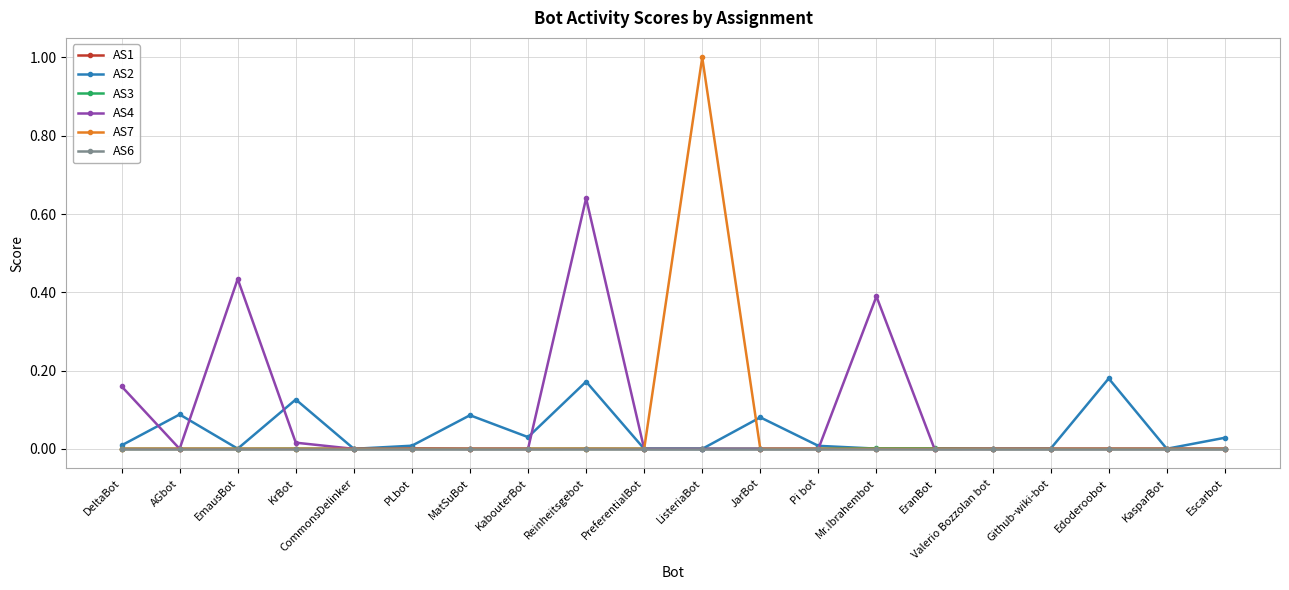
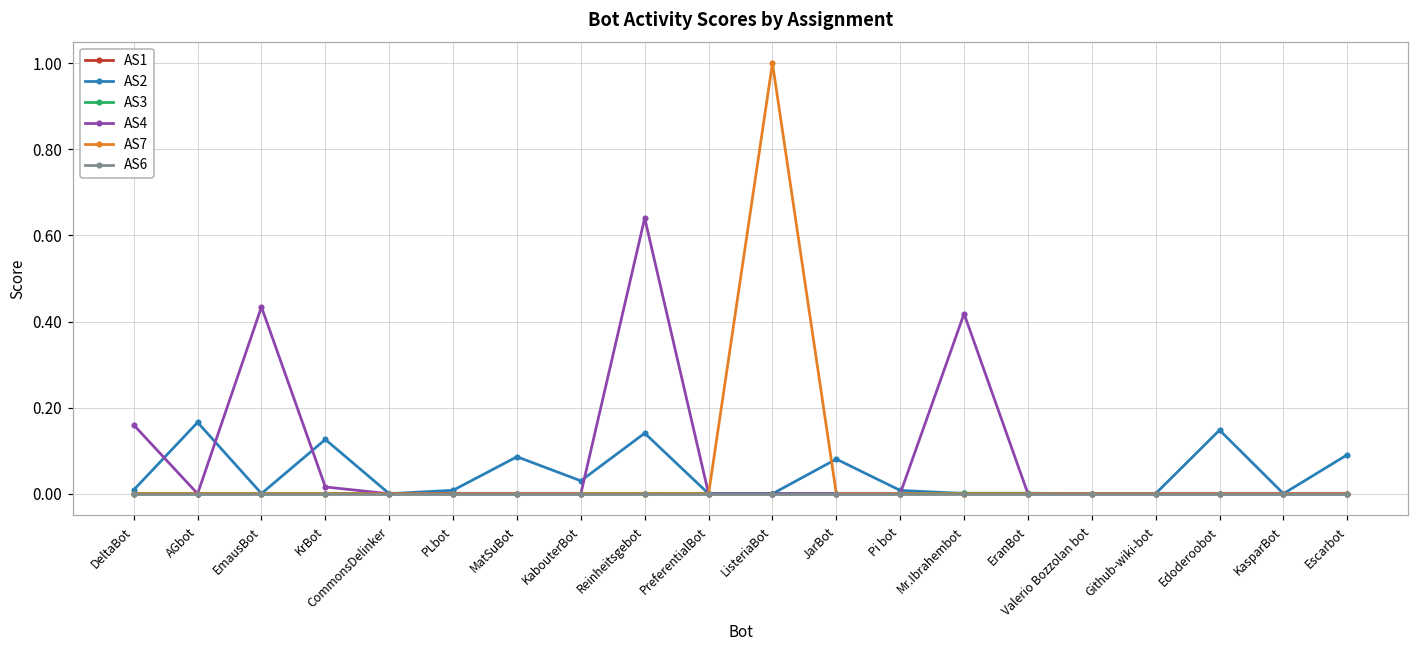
  {
    "AS2": {
      "DeltaBot": 0.01,
-     "AGbot": 0.09,
+     "AGbot": 0.17,
      "KrBot": 0.13,
      "PLbot": 0.01,
      "MatSuBot": 0.09,
      "KabouterBot": 0.03,
-     "Reinheitsgebot": 0.17,
+     "Reinheitsgebot": 0.14,
      "JarBot": 0.08,
      "Pi bot": 0.01,
-     "Edoderoobot": 0.18,
-     "Escarbot": 0.03
+     "Edoderoobot": 0.15,
+     "Escarbot": 0.09
    },
    "AS4": {
      "DeltaBot": 0.16,
      "EmausBot": 0.43,
      "KrBot": 0.02,
      "Reinheitsgebot": 0.64,
-     "Mr.Ibrahembot": 0.39
+     "Mr.Ibrahembot": 0.42
    },
    "AS7": {
      "ListeriaBot": 1.00
    }
  }
